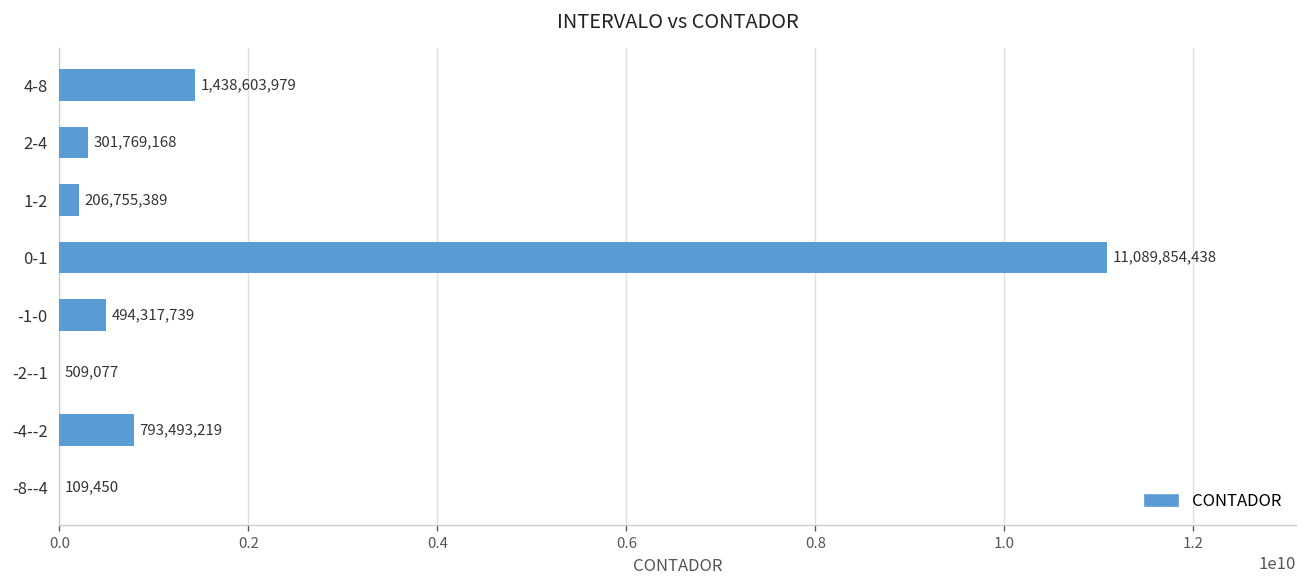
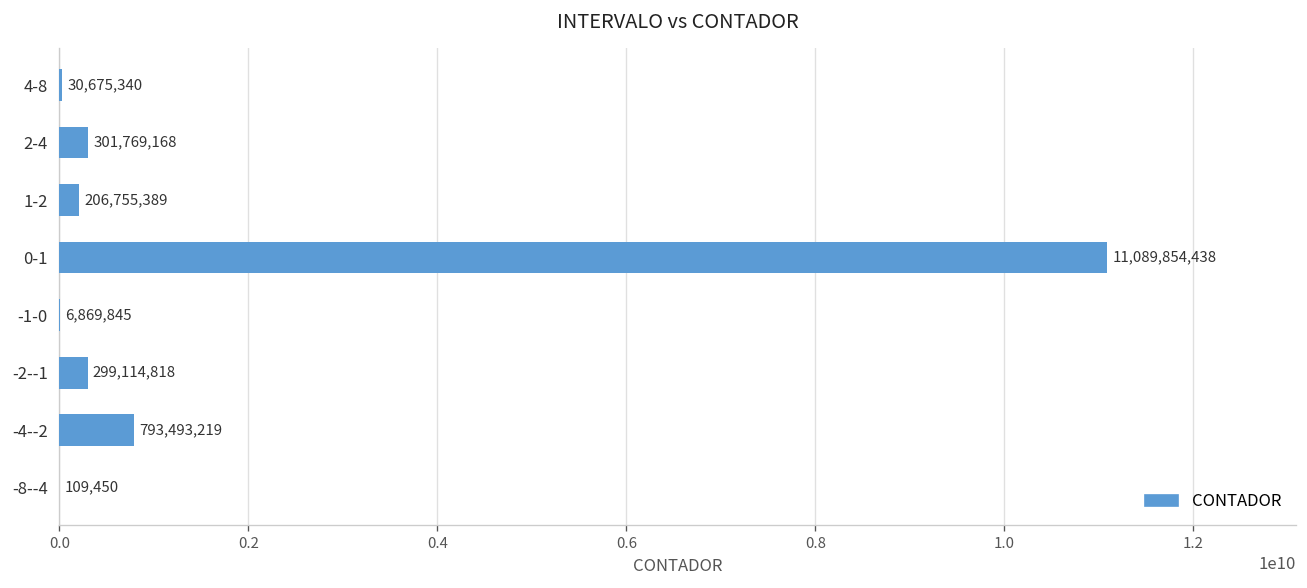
  {
-   "4-8": "1,438,603,979",
+   "4-8": "30,675,340",
    "2-4": "301,769,168",
    "1-2": "206,755,389",
    "0-1": "11,089,854,438",
-   "-1-0": "494,317,739",
-   "-2--1": "509,077",
+   "-1-0": "6,869,845",
+   "-2--1": "299,114,818",
    "-4--2": "793,493,219",
    "-8--4": "109,450"
  }
